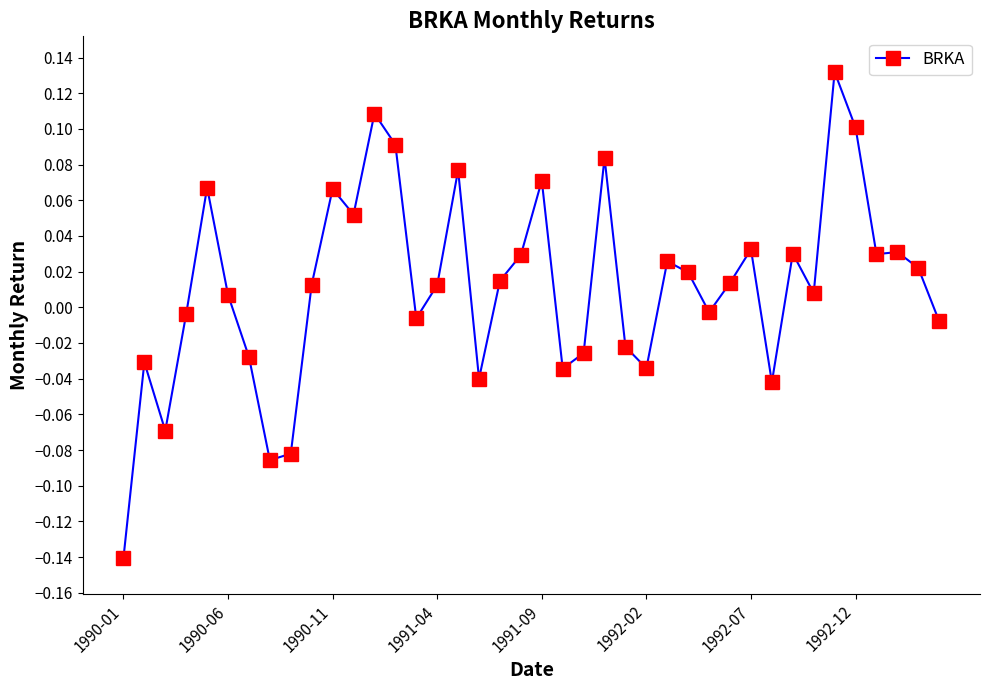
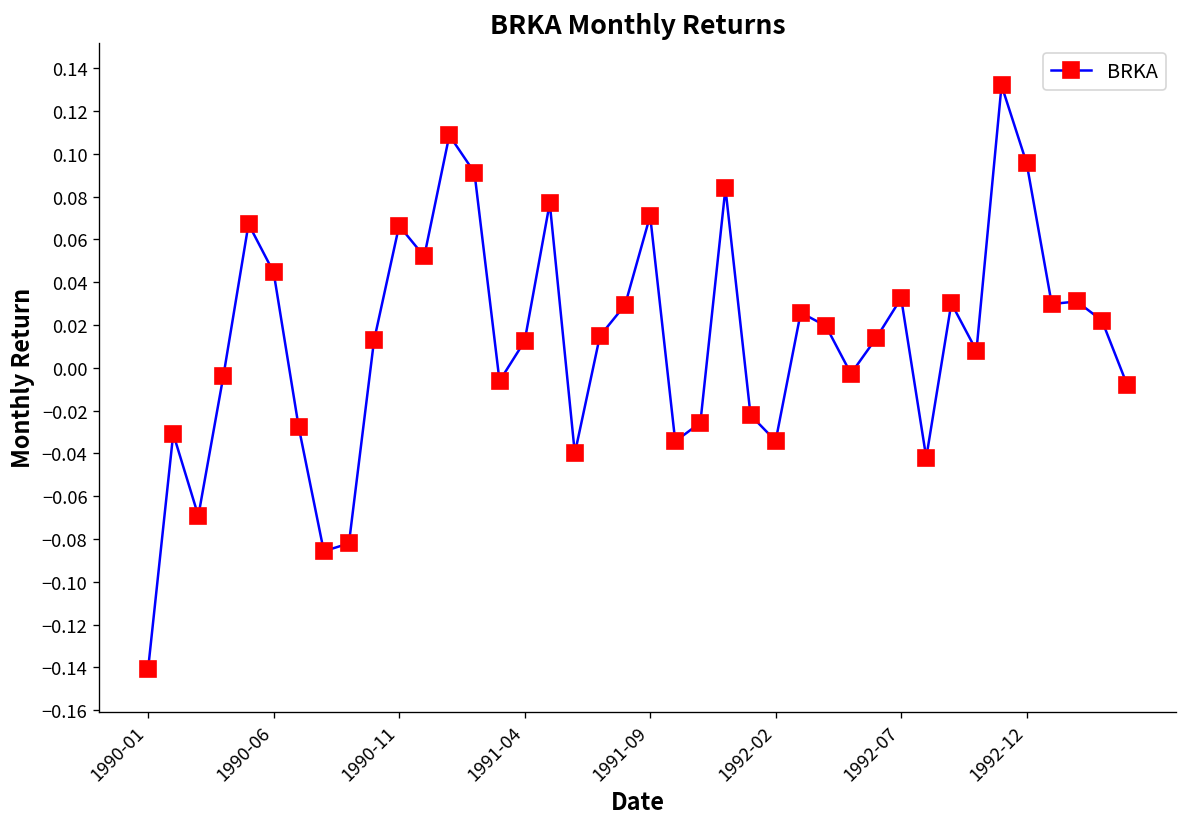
  {
    "1990-01": -0.141,
-   "1990-06": 0.007,
+   "1990-06": 0.045,
    "1990-11": 0.066,
    "1991-04": 0.012,
    "1991-09": 0.071,
    "1992-02": -0.034,
    "1992-07": 0.033,
-   "1992-12": 0.101
+   "1992-12": 0.096
  }
